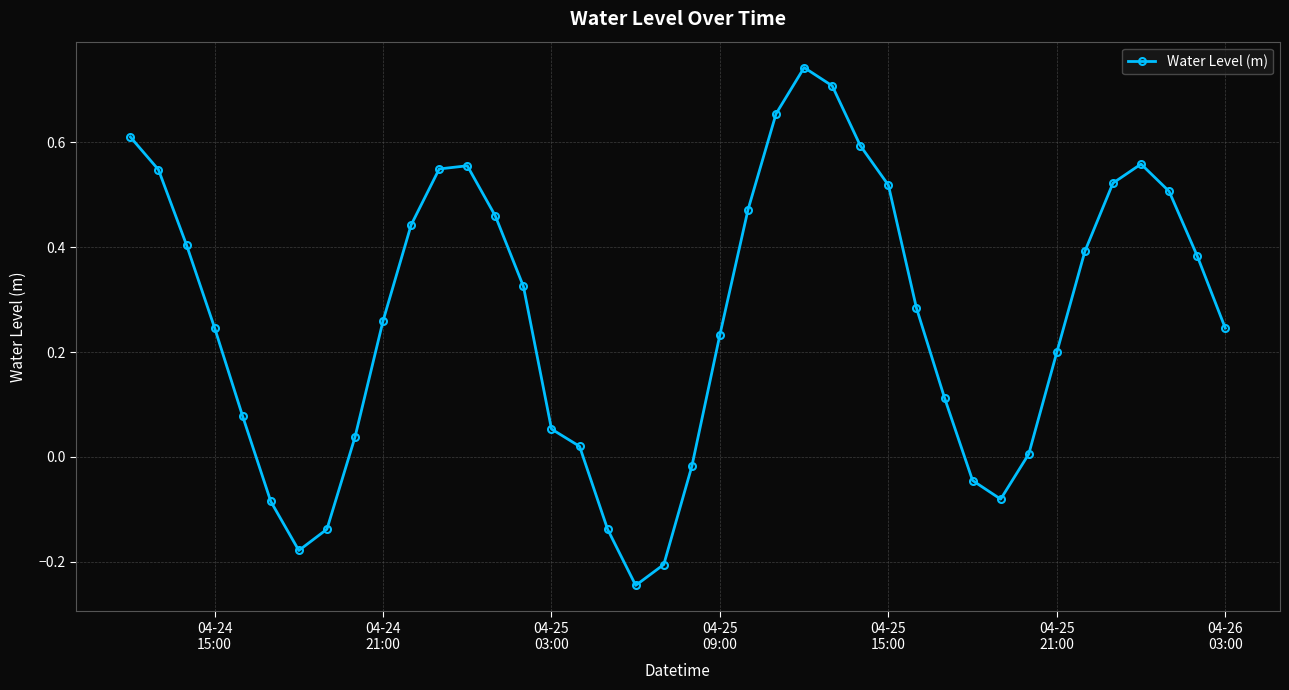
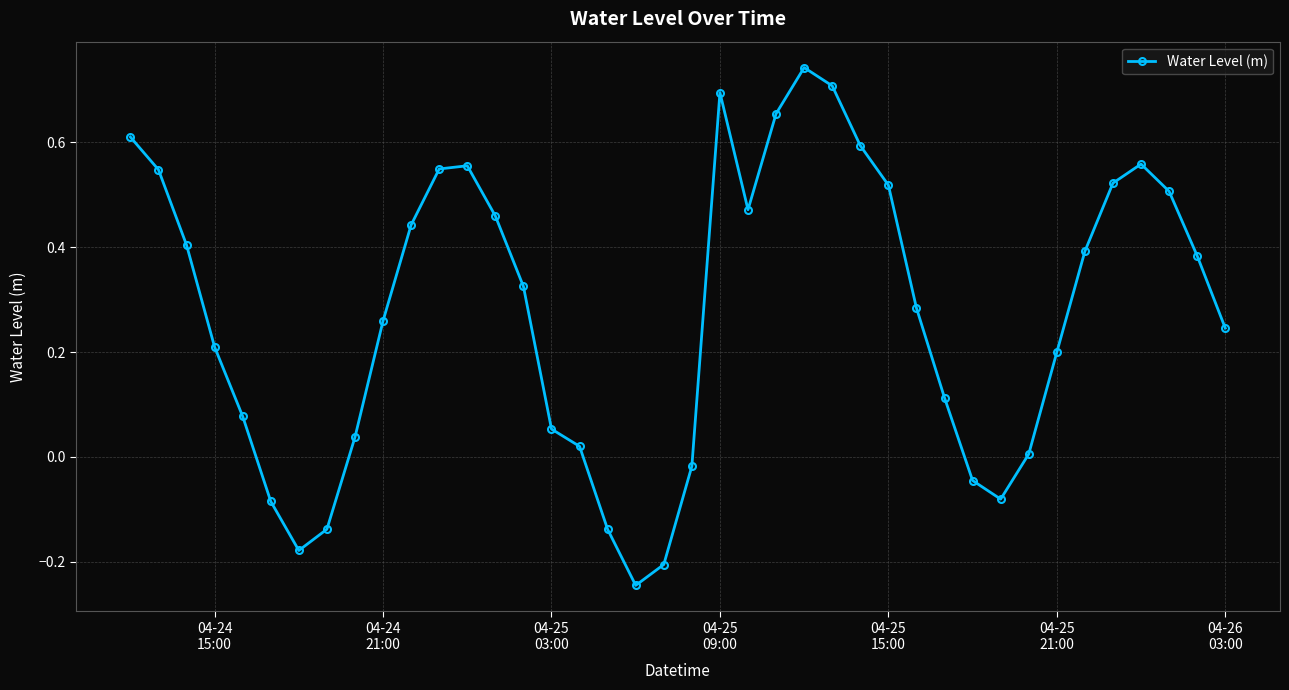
  {
-   "04-24 15:00": 0.25,
+   "04-24 15:00": 0.21,
    "04-24 21:00": 0.26,
    "04-25 03:00": 0.05,
-   "04-25 09:00": 0.23,
+   "04-25 09:00": 0.70,
    "04-25 15:00": 0.52,
    "04-25 21:00": 0.20,
    "04-26 03:00": 0.25
  }
